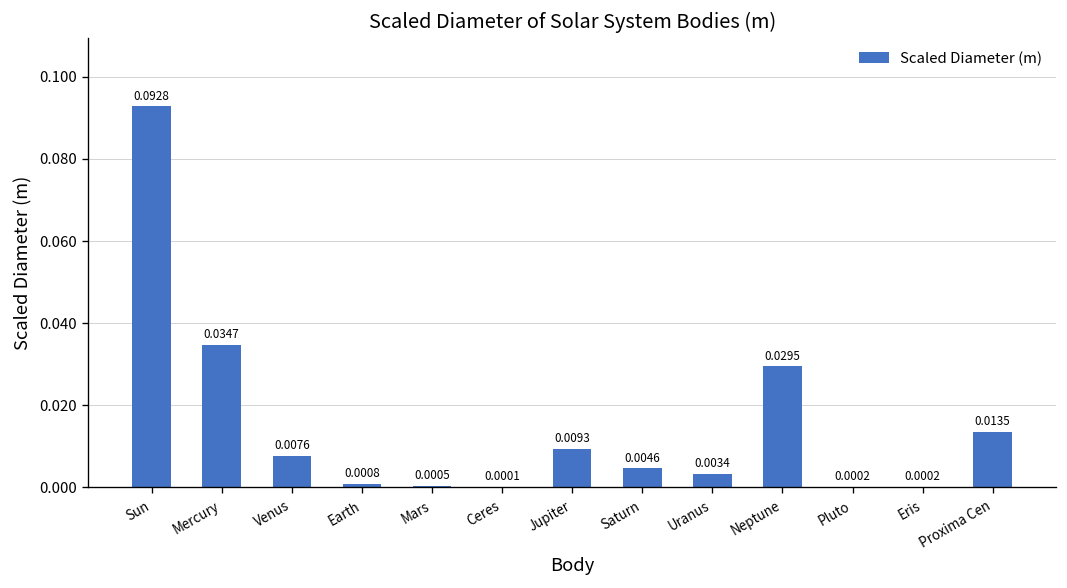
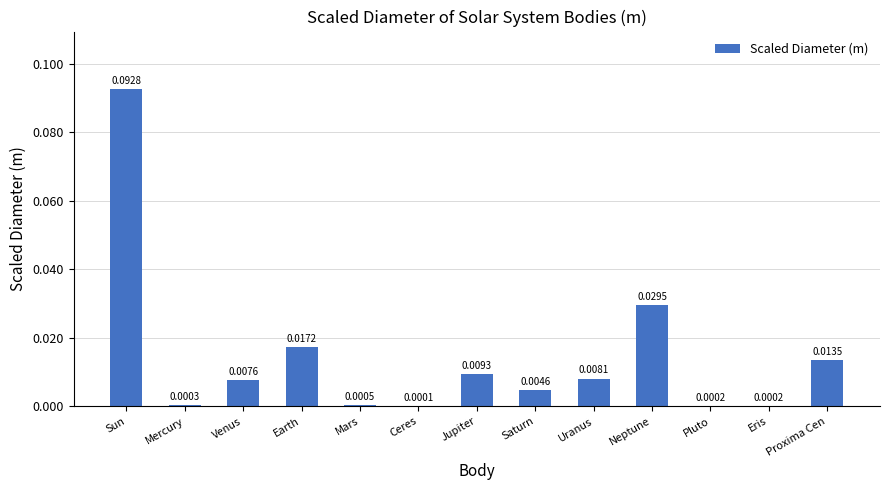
  {
    "Sun": 0.0928,
-   "Mercury": 0.0347,
+   "Mercury": 0.0003,
    "Venus": 0.0076,
-   "Earth": 0.0008,
+   "Earth": 0.0172,
    "Mars": 0.0005,
    "Ceres": 0.0001,
    "Jupiter": 0.0093,
    "Saturn": 0.0046,
-   "Uranus": 0.0034,
+   "Uranus": 0.0081,
    "Neptune": 0.0295,
    "Pluto": 0.0002,
    "Eris": 0.0002,
    "Proxima Cen": 0.0135
  }
